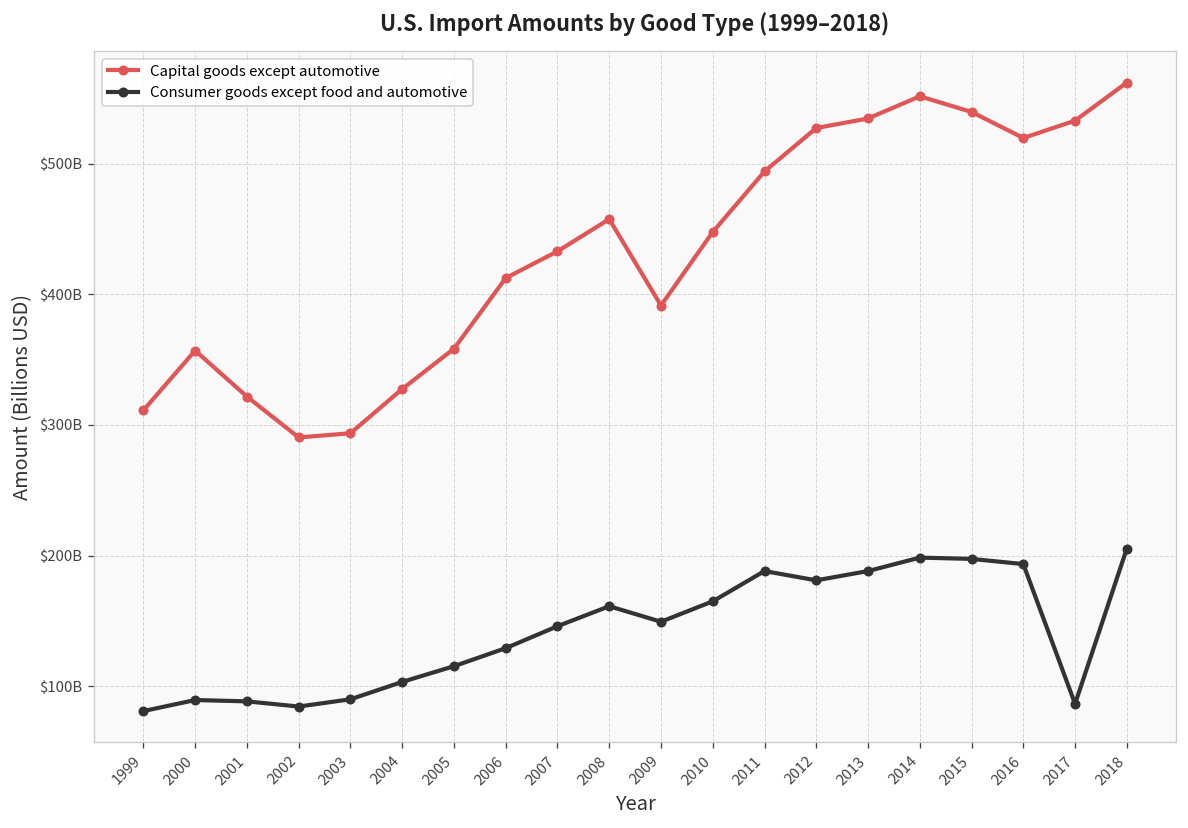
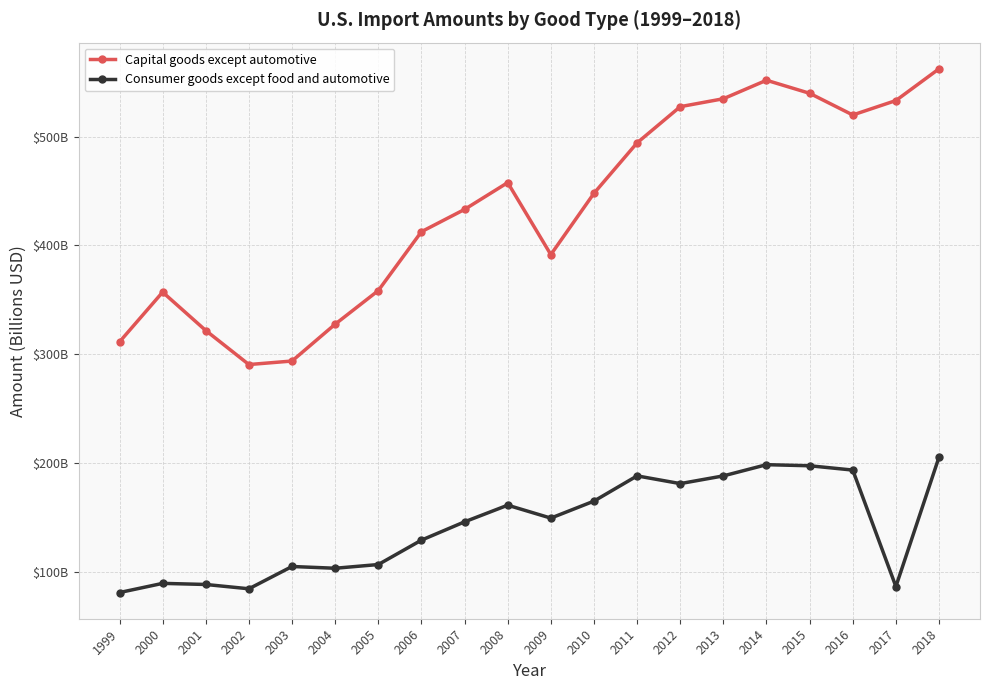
  {
    "Capital goods except automotive": {
      "1999": "$311000000000",
      "2000": "$357000000000",
      "2001": "$322000000000",
      "2002": "$290000000000",
      "2003": "$294000000000",
      "2004": "$328000000000",
      "2005": "$358000000000",
      "2006": "$413000000000",
      "2007": "$433000000000",
      "2008": "$458000000000",
      "2009": "$391000000000",
      "2010": "$448000000000",
      "2011": "$494000000000",
      "2012": "$527000000000",
      "2013": "$535000000000",
      "2014": "$552000000000",
      "2015": "$540000000000",
      "2016": "$520000000000",
      "2017": "$533000000000",
      "2018": "$562000000000"
    },
    "Consumer goods except food and automotive": {
      "1999": "$81000000000",
      "2000": "$89000000000",
      "2001": "$88000000000",
      "2002": "$84000000000",
-     "2003": "$90000000000",
+     "2003": "$105000000000",
      "2004": "$103000000000",
-     "2005": "$115000000000",
+     "2005": "$107000000000",
      "2006": "$129000000000",
      "2007": "$146000000000",
      "2008": "$161000000000",
      "2009": "$149000000000",
      "2010": "$165000000000",
      "2011": "$188000000000",
      "2012": "$181000000000",
      "2013": "$188000000000",
      "2014": "$198000000000",
      "2015": "$197000000000",
      "2016": "$193000000000",
      "2017": "$86000000000",
      "2018": "$205000000000"
    }
  }
